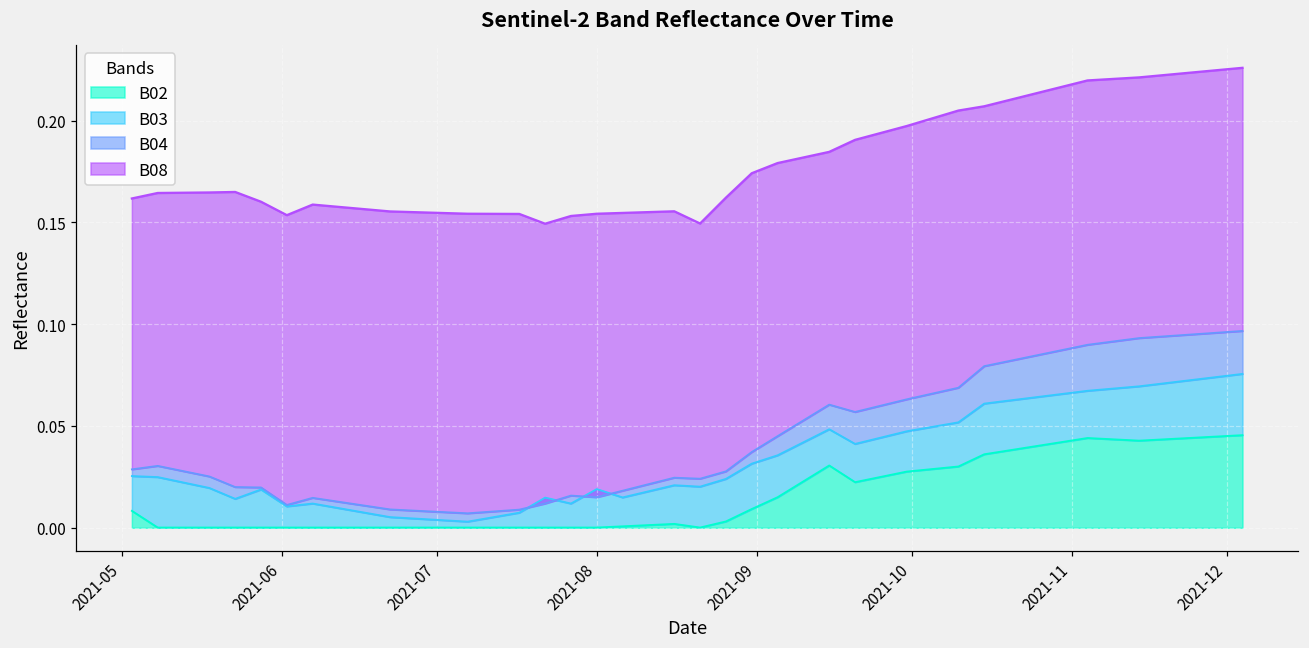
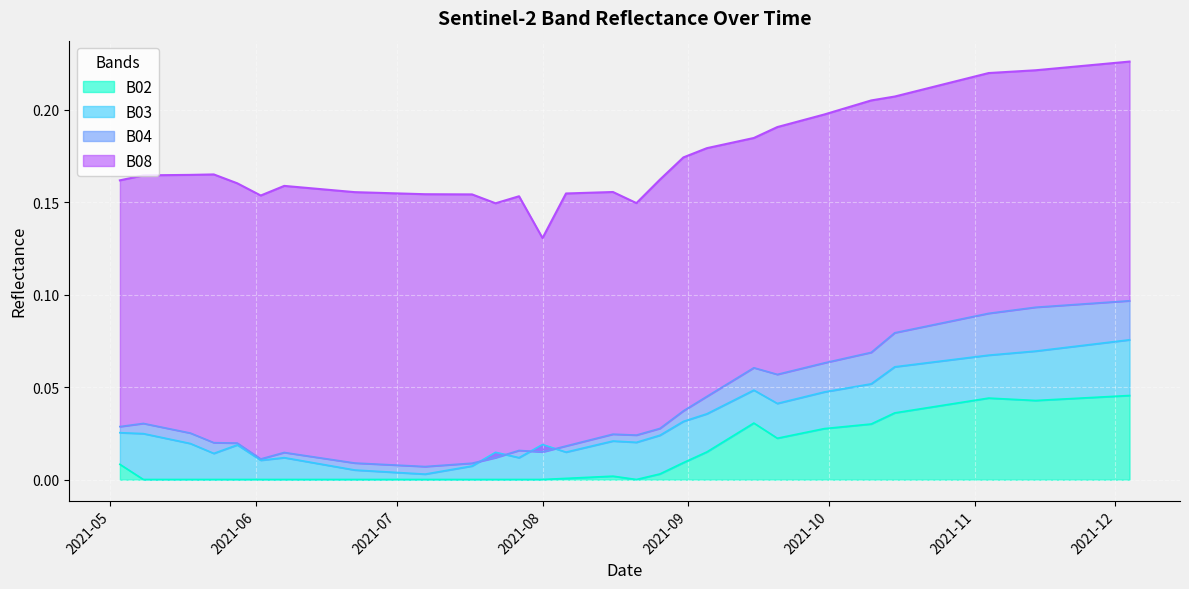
  {
    "B02": {
      "2021-08": 0.000
    },
    "B08": {
-     "2021-08": 0.154
+     "2021-08": 0.131
    }
  }
